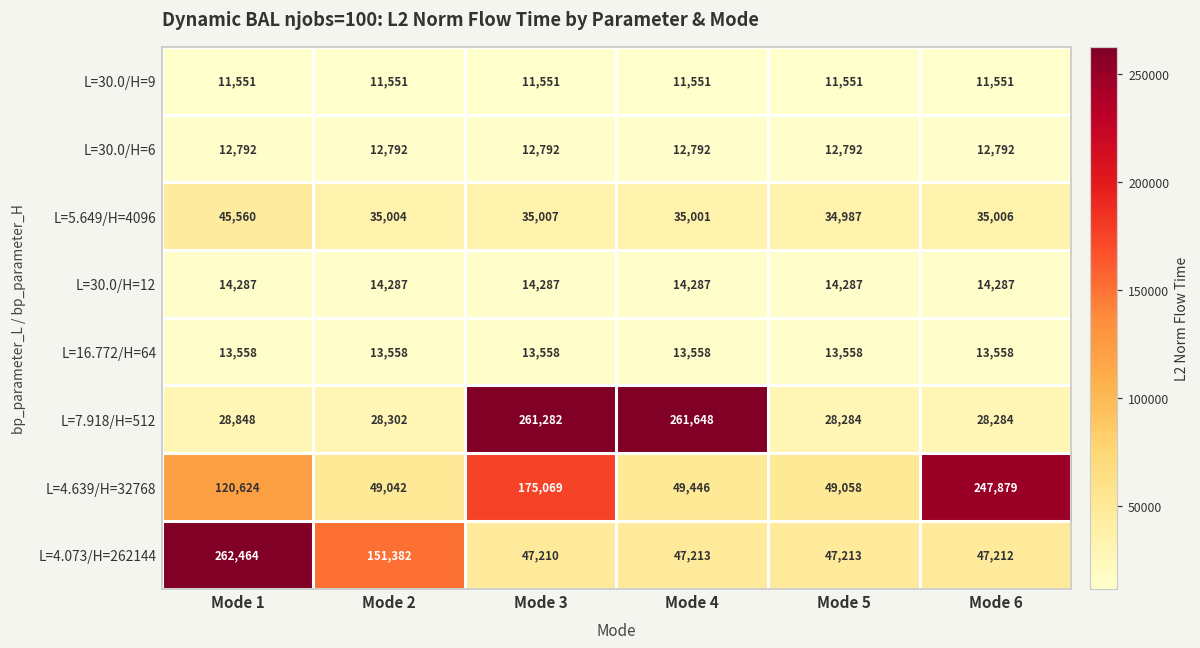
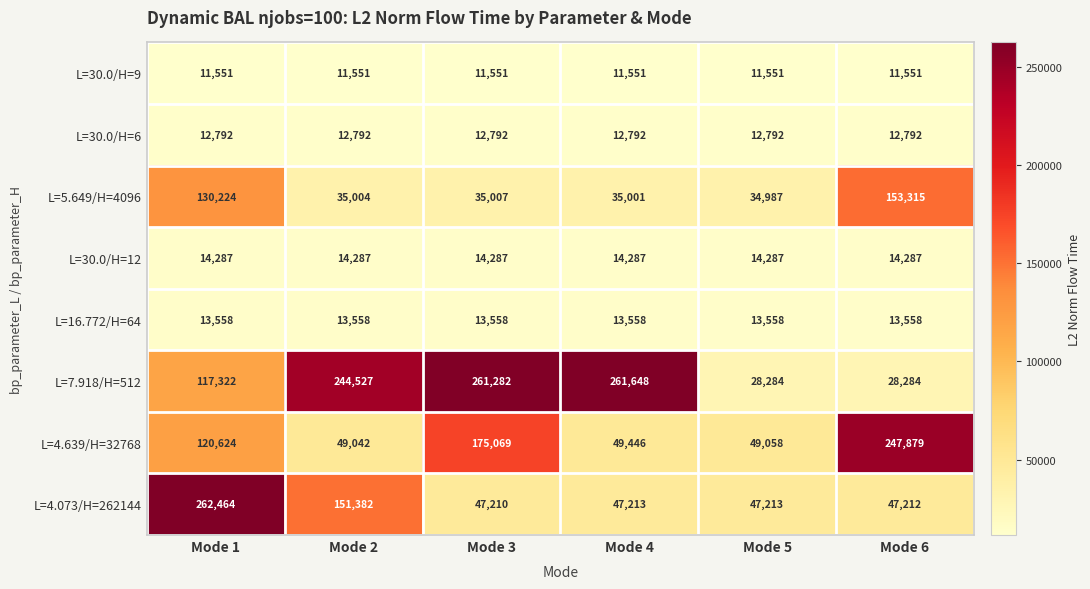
  {
    "L=30.0/H=9": {
      "Mode 1": "11,551",
      "Mode 2": "11,551",
      "Mode 3": "11,551",
      "Mode 4": "11,551",
      "Mode 5": "11,551",
      "Mode 6": "11,551"
    },
    "L=30.0/H=6": {
      "Mode 1": "12,792",
      "Mode 2": "12,792",
      "Mode 3": "12,792",
      "Mode 4": "12,792",
      "Mode 5": "12,792",
      "Mode 6": "12,792"
    },
    "L=5.649/H=4096": {
-     "Mode 1": "45,560",
+     "Mode 1": "130,224",
      "Mode 2": "35,004",
      "Mode 3": "35,007",
      "Mode 4": "35,001",
      "Mode 5": "34,987",
-     "Mode 6": "35,006"
+     "Mode 6": "153,315"
    },
    "L=30.0/H=12": {
      "Mode 1": "14,287",
      "Mode 2": "14,287",
      "Mode 3": "14,287",
      "Mode 4": "14,287",
      "Mode 5": "14,287",
      "Mode 6": "14,287"
    },
    "L=16.772/H=64": {
      "Mode 1": "13,558",
      "Mode 2": "13,558",
      "Mode 3": "13,558",
      "Mode 4": "13,558",
      "Mode 5": "13,558",
      "Mode 6": "13,558"
    },
    "L=7.918/H=512": {
-     "Mode 1": "28,848",
-     "Mode 2": "28,302",
+     "Mode 1": "117,322",
+     "Mode 2": "244,527",
      "Mode 3": "261,282",
      "Mode 4": "261,648",
      "Mode 5": "28,284",
      "Mode 6": "28,284"
    },
    "L=4.639/H=32768": {
      "Mode 1": "120,624",
      "Mode 2": "49,042",
      "Mode 3": "175,069",
      "Mode 4": "49,446",
      "Mode 5": "49,058",
      "Mode 6": "247,879"
    },
    "L=4.073/H=262144": {
      "Mode 1": "262,464",
      "Mode 2": "151,382",
      "Mode 3": "47,210",
      "Mode 4": "47,213",
      "Mode 5": "47,213",
      "Mode 6": "47,212"
    }
  }
